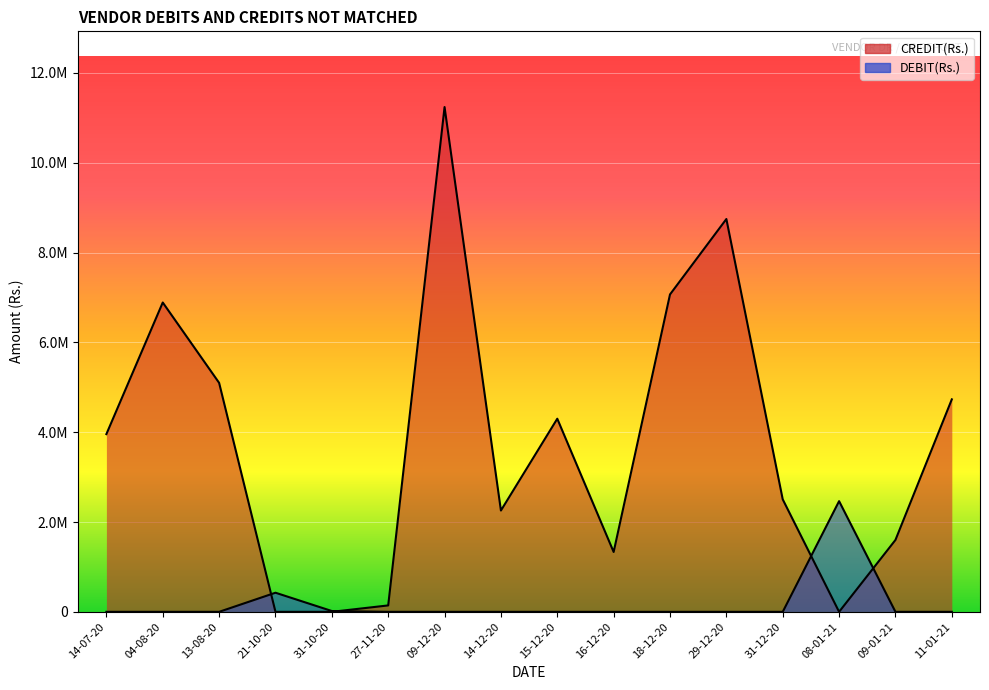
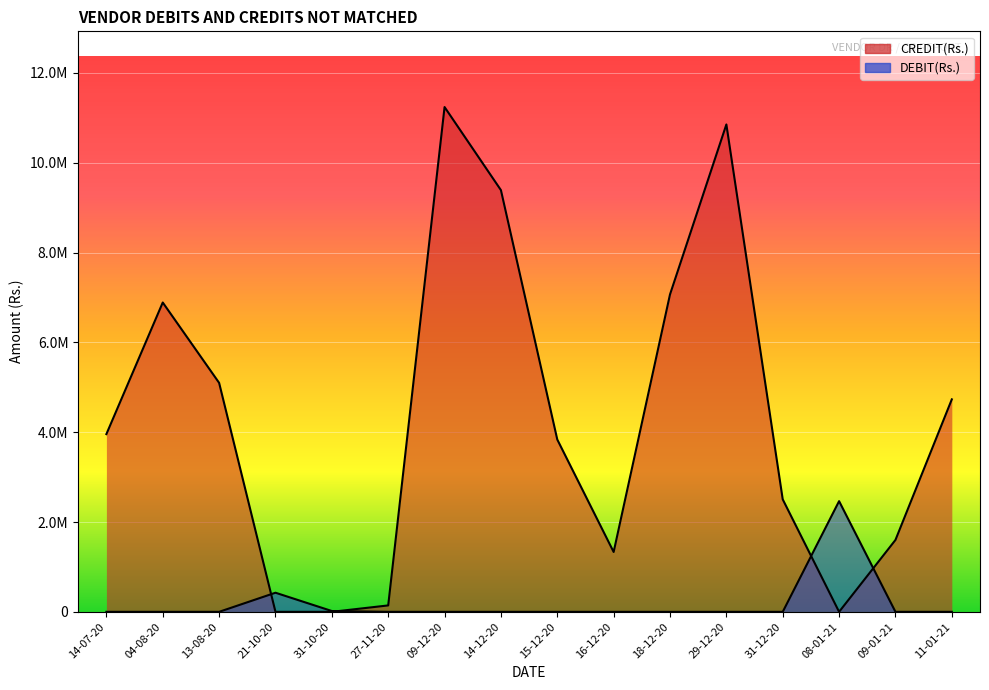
  {
    "CREDIT(Rs.)": {
      "14-07-20": 4000000,
      "04-08-20": 6900000,
      "13-08-20": 5100000,
      "21-10-20": 0,
      "27-11-20": 100000,
      "09-12-20": 11200000,
-     "14-12-20": 2300000,
-     "15-12-20": 4300000,
+     "14-12-20": 9400000,
+     "15-12-20": 3800000,
      "16-12-20": 1300000,
      "18-12-20": 7100000,
-     "29-12-20": 8700000,
+     "29-12-20": 10900000,
      "31-12-20": 2500000,
      "08-01-21": 0,
      "09-01-21": 1600000,
      "11-01-21": 4700000
    },
    "DEBIT(Rs.)": {
      "14-07-20": 0,
      "04-08-20": 0,
      "13-08-20": 0,
      "21-10-20": 400000,
      "27-11-20": 0,
      "09-12-20": 0,
      "14-12-20": 0,
      "15-12-20": 0,
      "16-12-20": 0,
      "18-12-20": 0,
      "29-12-20": 0,
      "31-12-20": 0,
      "08-01-21": 2500000,
      "09-01-21": 0,
      "11-01-21": 0
    }
  }
